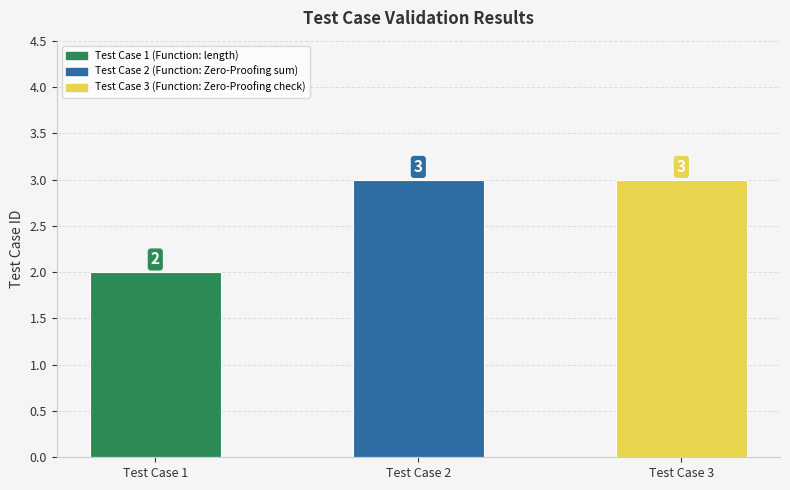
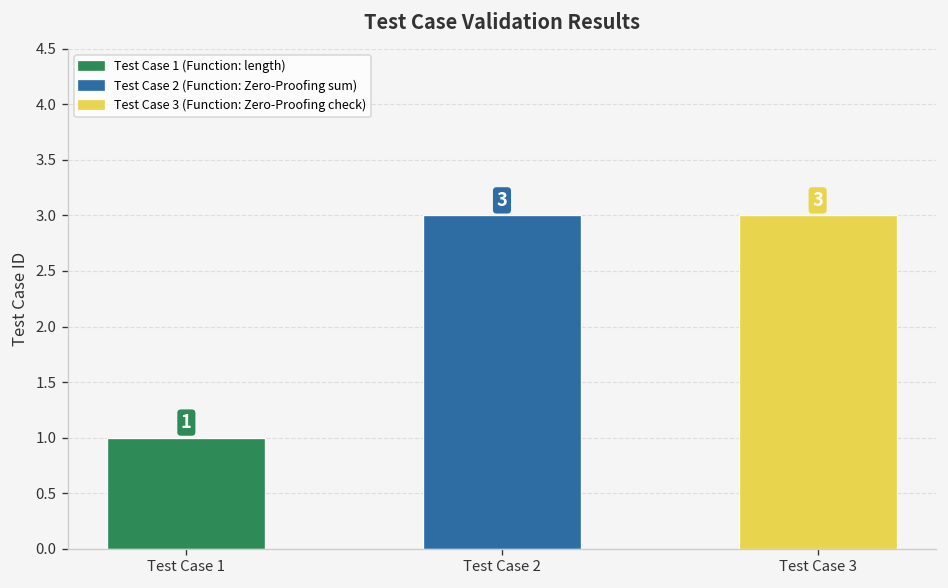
  {
-   "Test Case 1": 2
+   "Test Case 1": 1
  }
